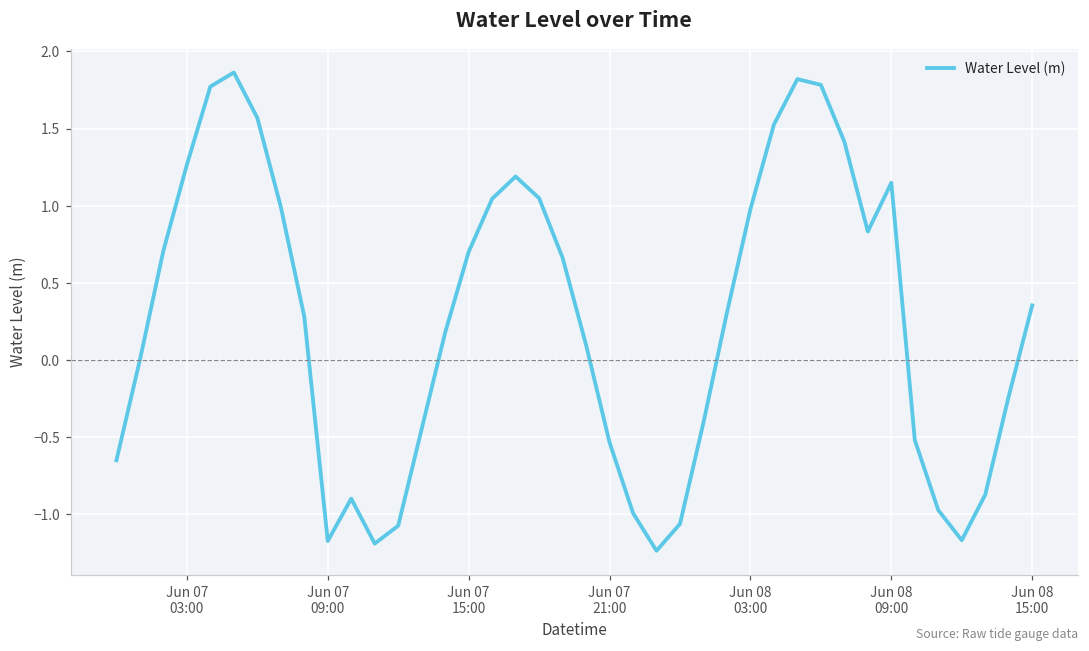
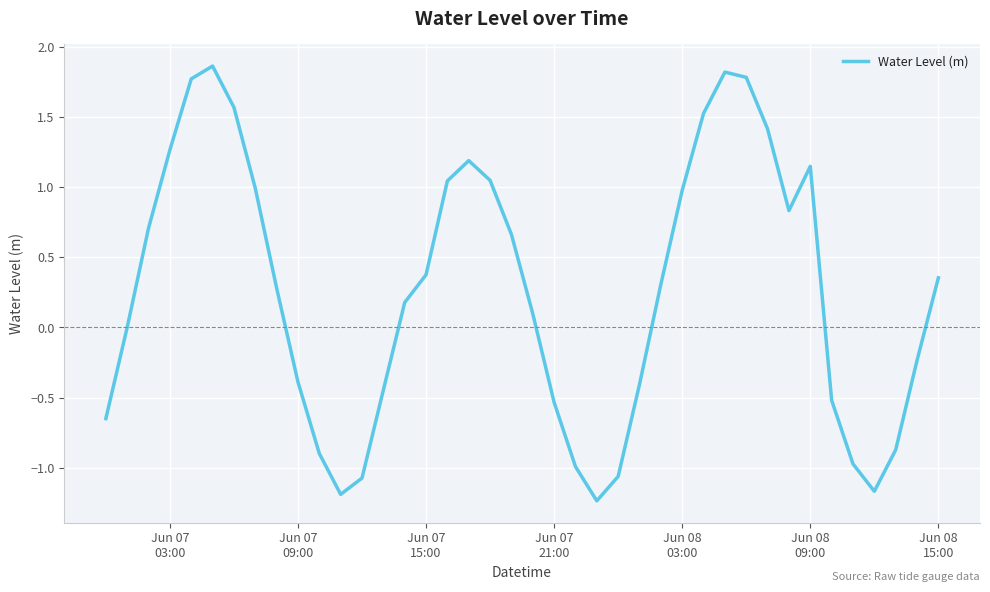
  {
    "Jun 07 03:00": 1.27,
-   "Jun 07 09:00": -1.17,
-   "Jun 07 15:00": 0.70,
+   "Jun 07 09:00": -0.39,
+   "Jun 07 15:00": 0.38,
    "Jun 07 21:00": -0.53,
    "Jun 08 03:00": 0.98,
    "Jun 08 09:00": 1.15,
    "Jun 08 15:00": 0.35
  }
